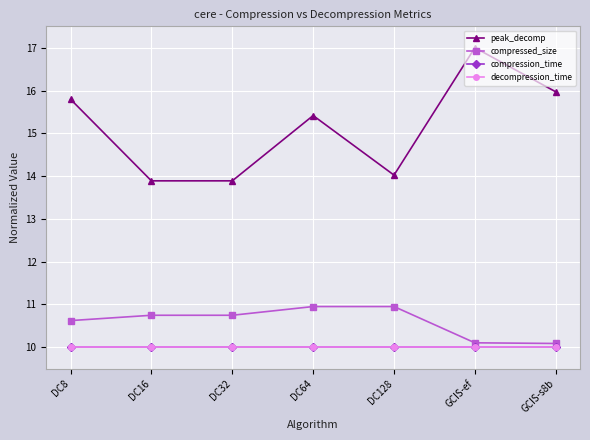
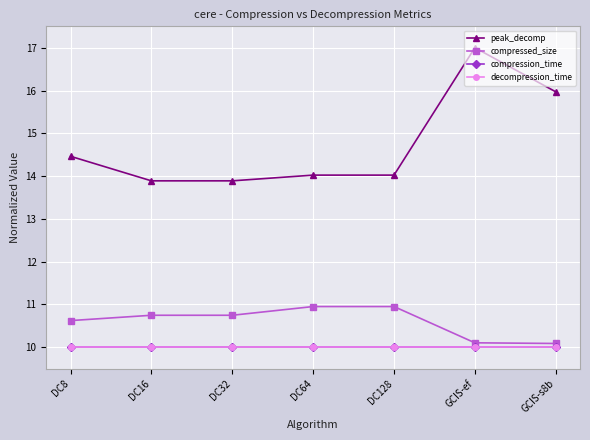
  {
    "peak_decomp": {
-     "DC8": 15.8,
+     "DC8": 14.5,
      "DC16": 13.9,
      "DC32": 13.9,
-     "DC64": 15.4,
+     "DC64": 14.0,
      "DC128": 14.0,
      "GCIS-s8b": 16.0
    },
    "compressed_size": {
      "DC8": 10.6,
      "DC16": 10.7,
      "DC32": 10.7,
      "DC64": 10.9,
      "DC128": 10.9,
      "GCIS-ef": 10.1,
      "GCIS-s8b": 10.1
    },
    "decompression_time": {
      "DC8": 10.0,
      "DC16": 10.0,
      "DC32": 10.0,
      "DC64": 10.0,
      "DC128": 10.0,
      "GCIS-ef": 10.0,
      "GCIS-s8b": 10.0
    }
  }
